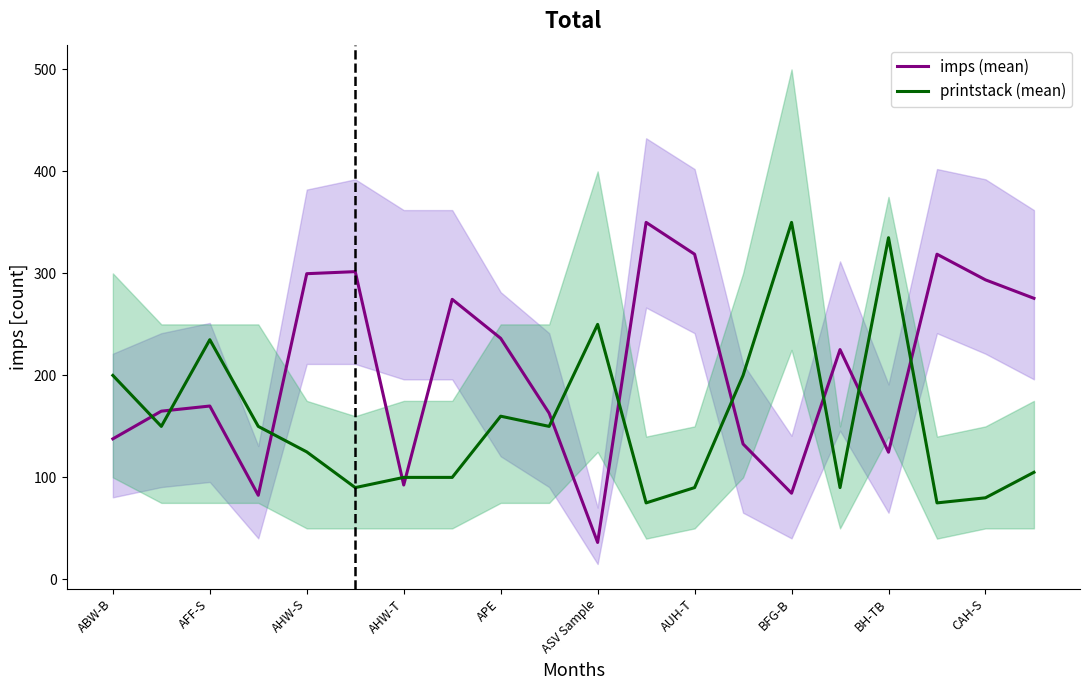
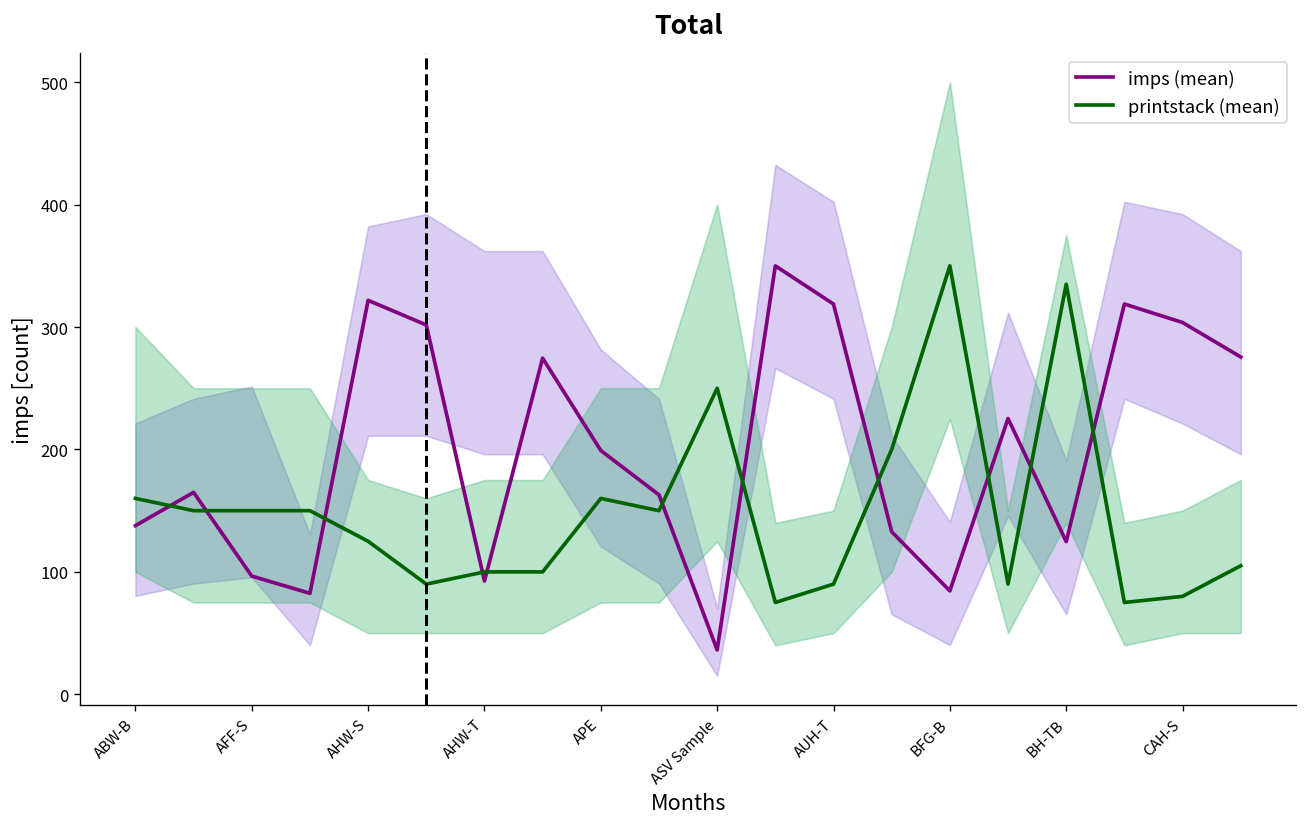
  {
    "imps (mean)": {
      "ABW-B": 138,
-     "AFF-S": 170,
-     "AHW-S": 300,
+     "AFF-S": 97,
+     "AHW-S": 322,
      "AHW-T": 93,
-     "APE": 236,
+     "APE": 199,
      "ASV Sample": 36,
      "AUH-T": 319,
      "BFG-B": 84,
      "BH-TB": 125,
-     "CAH-S": 294
+     "CAH-S": 304
    },
    "printstack (mean)": {
-     "ABW-B": 200,
-     "AFF-S": 235,
+     "ABW-B": 160,
+     "AFF-S": 150,
      "AHW-S": 125,
      "AHW-T": 100,
      "APE": 160,
      "ASV Sample": 250,
      "AUH-T": 90,
      "BFG-B": 350,
      "BH-TB": 335,
      "CAH-S": 80
    }
  }
